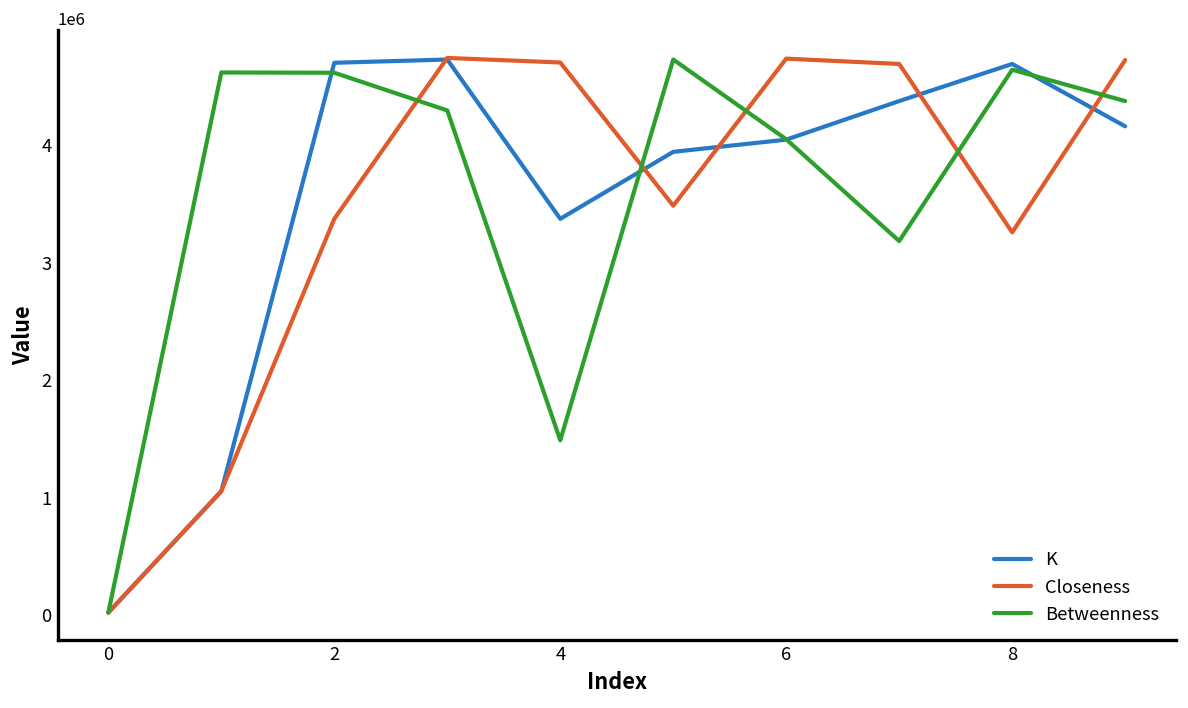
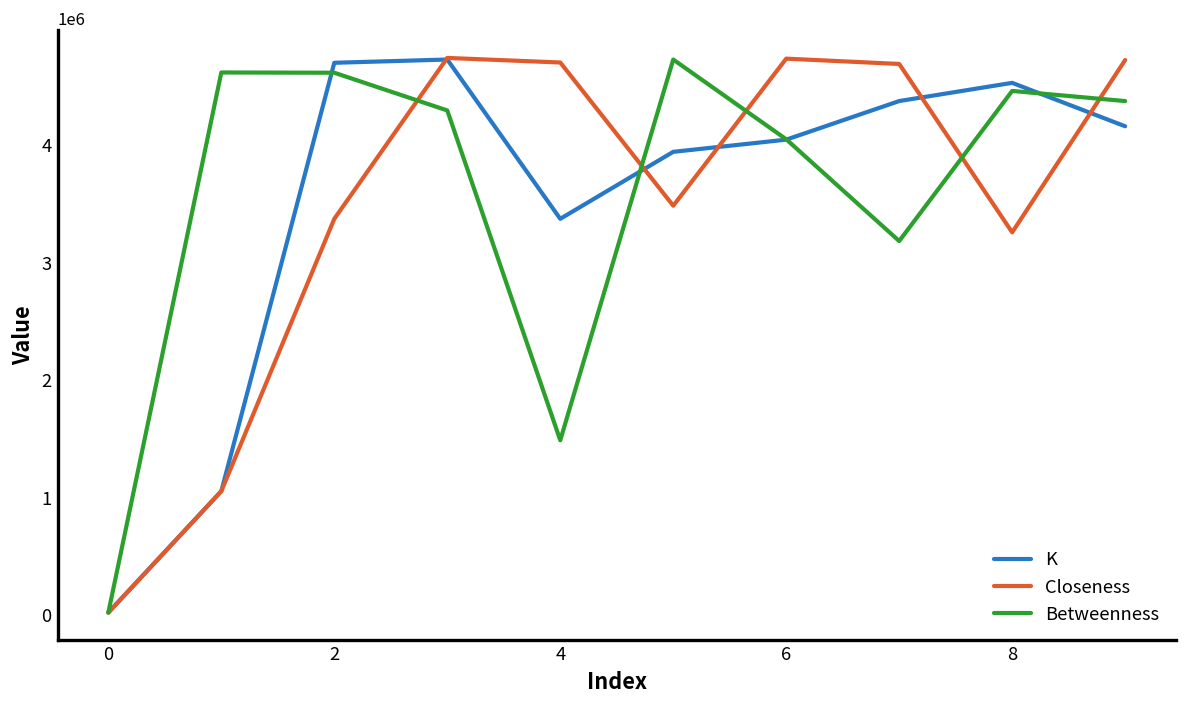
  {
    "K": {
      "2": 4700000,
      "4": 3400000,
-     "8": 4700000
+     "8": 4500000
    },
    "Closeness": {
      "2": 3400000,
      "4": 4700000,
      "6": 4700000,
      "8": 3300000
    },
    "Betweenness": {
      "2": 4600000,
      "4": 1500000,
-     "8": 4600000
+     "8": 4500000
    }
  }
